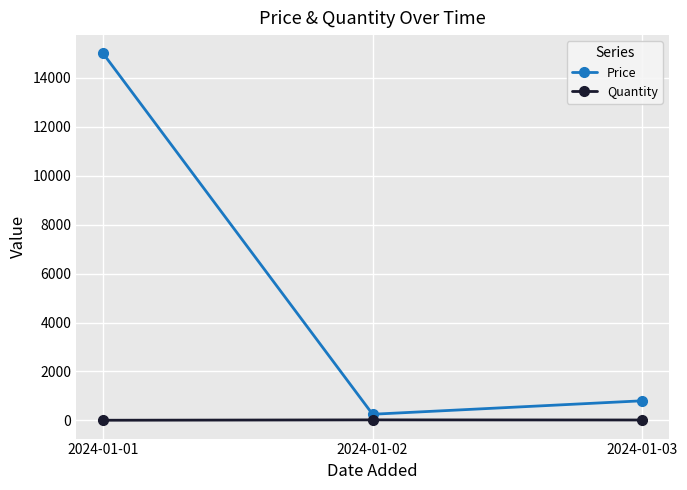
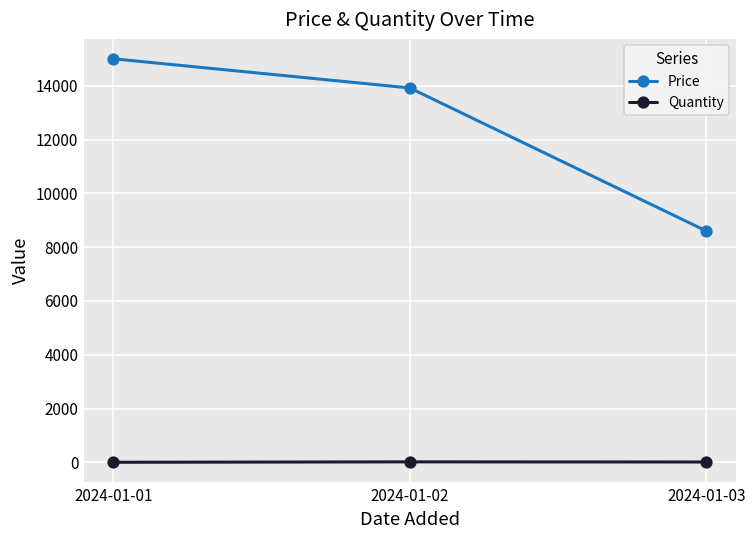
  {
    "Price": {
      "2024-01-01": 15000,
-     "2024-01-02": 300,
-     "2024-01-03": 800
+     "2024-01-02": 13900,
+     "2024-01-03": 8600
    },
    "Quantity": {
      "2024-01-01": 0,
      "2024-01-02": 0,
      "2024-01-03": 0
    }
  }
